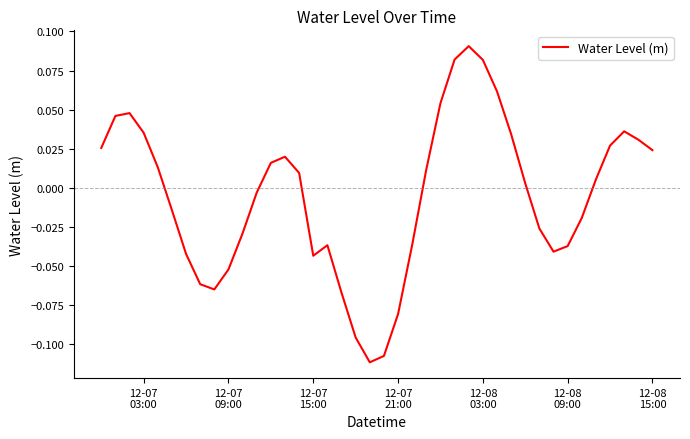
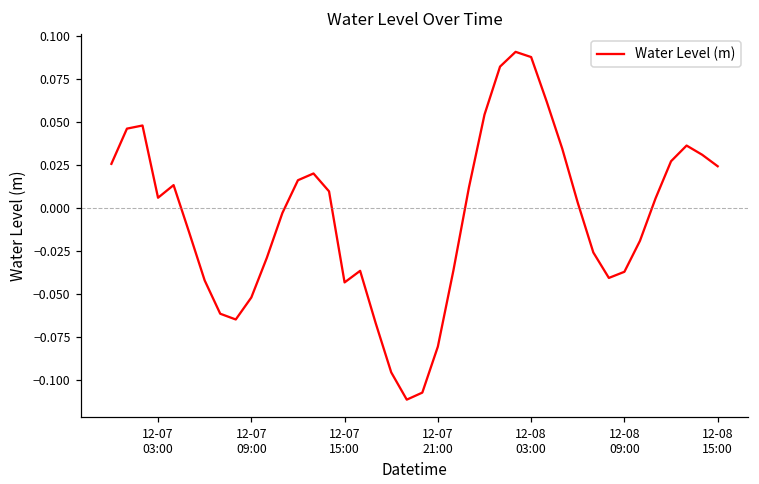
  {
-   "12-07 03:00": 0.035,
+   "12-07 03:00": 0.006,
    "12-07 09:00": -0.052,
    "12-07 15:00": -0.043,
    "12-07 21:00": -0.081,
-   "12-08 03:00": 0.082,
+   "12-08 03:00": 0.088,
    "12-08 09:00": -0.037,
    "12-08 15:00": 0.024
  }
